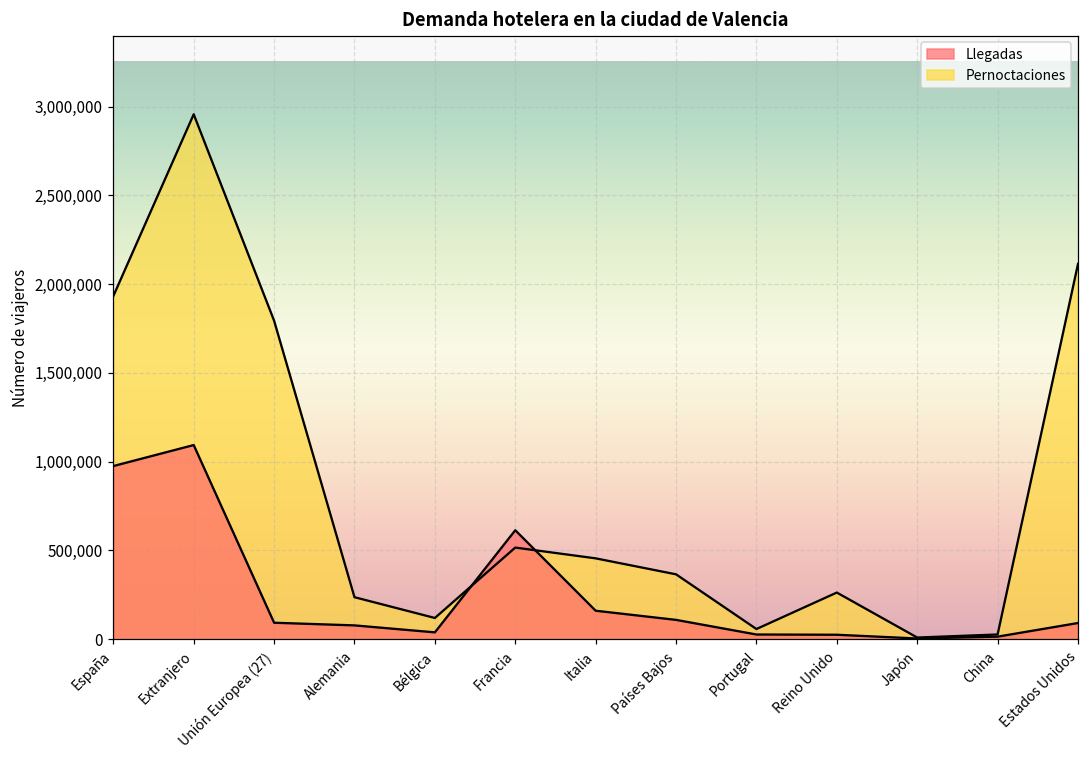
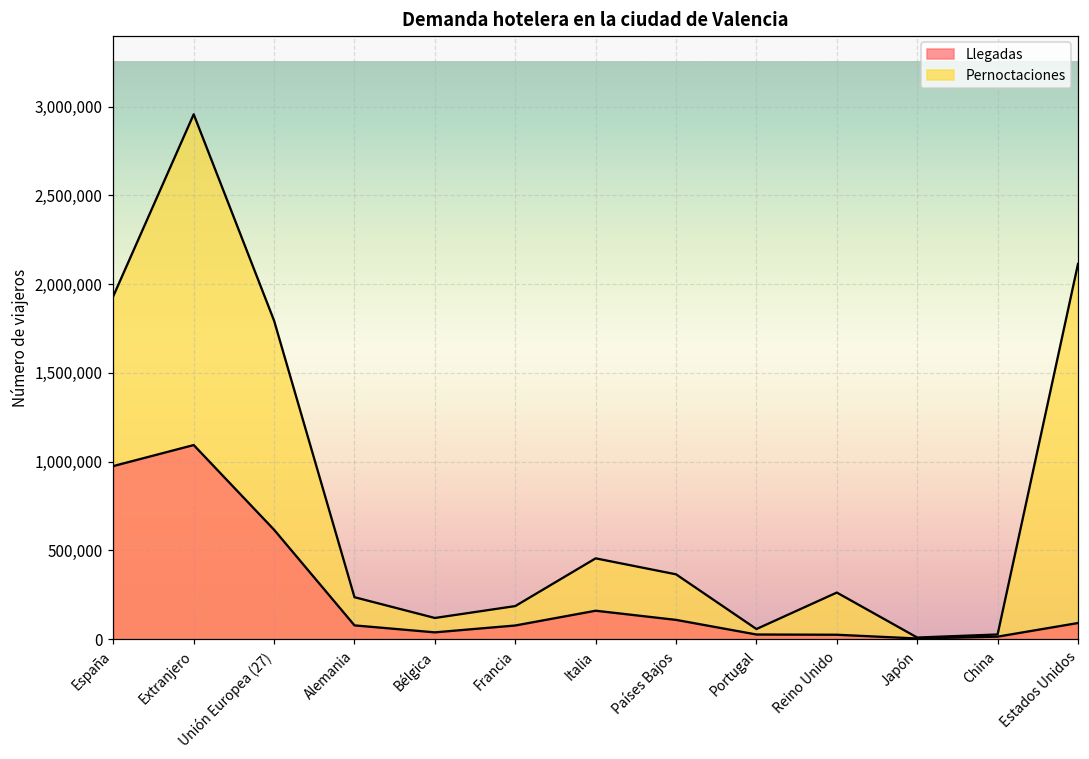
  {
    "Llegadas": {
      "España": "980,000",
      "Extranjero": "1,090,000",
-     "Unión Europea (27)": "90,000",
+     "Unión Europea (27)": "620,000",
      "Alemania": "80,000",
      "Bélgica": "40,000",
-     "Francia": "610,000",
+     "Francia": "80,000",
      "Italia": "160,000",
      "Países Bajos": "110,000",
      "Portugal": "30,000",
      "Reino Unido": "30,000",
      "Estados Unidos": "90,000"
    },
    "Pernoctaciones": {
      "España": "1,930,000",
      "Extranjero": "2,960,000",
      "Unión Europea (27)": "1,790,000",
      "Alemania": "240,000",
      "Bélgica": "120,000",
-     "Francia": "520,000",
+     "Francia": "190,000",
      "Italia": "460,000",
      "Países Bajos": "370,000",
      "Portugal": "60,000",
      "Reino Unido": "260,000",
      "Estados Unidos": "2,110,000"
    }
  }
